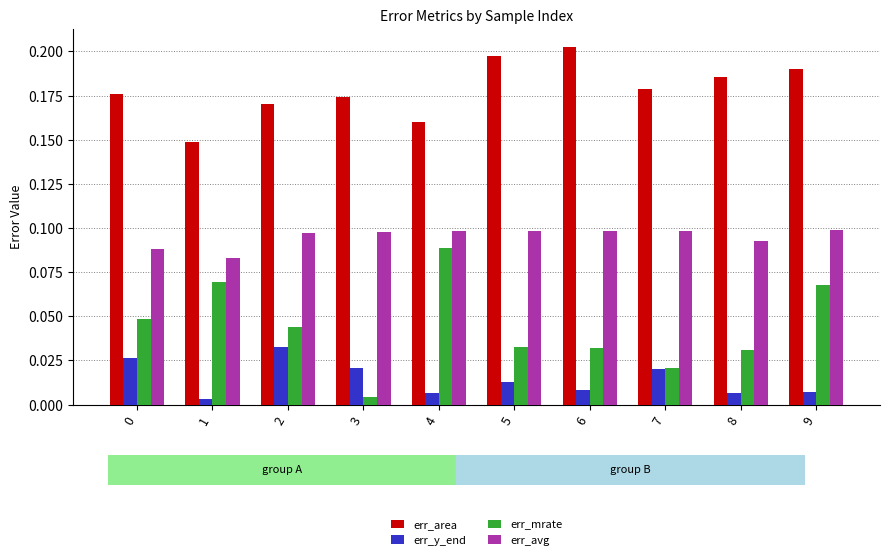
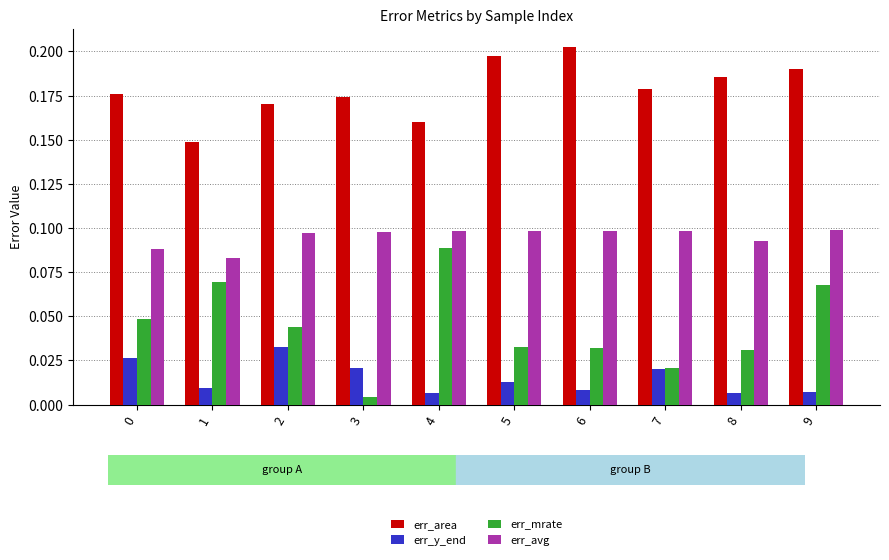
  {
    "err_area": {
      "0": 0.176,
      "1": 0.149,
      "2": 0.170,
      "3": 0.174,
      "4": 0.160,
      "5": 0.197,
      "6": 0.203,
      "7": 0.179,
      "8": 0.185,
      "9": 0.190
    },
    "err_y_end": {
      "0": 0.026,
-     "1": 0.003,
+     "1": 0.009,
      "2": 0.033,
      "3": 0.021,
      "4": 0.006,
      "5": 0.013,
      "6": 0.008,
      "7": 0.020,
      "8": 0.007,
      "9": 0.007
    },
    "err_mrate": {
      "0": 0.048,
      "1": 0.070,
      "2": 0.044,
      "3": 0.004,
      "4": 0.089,
      "5": 0.033,
      "6": 0.032,
      "7": 0.020,
      "8": 0.031,
      "9": 0.068
    },
    "err_avg": {
      "0": 0.088,
      "1": 0.083,
      "2": 0.097,
      "3": 0.098,
      "4": 0.098,
      "5": 0.098,
      "6": 0.098,
      "7": 0.099,
      "8": 0.092,
      "9": 0.099
    }
  }
